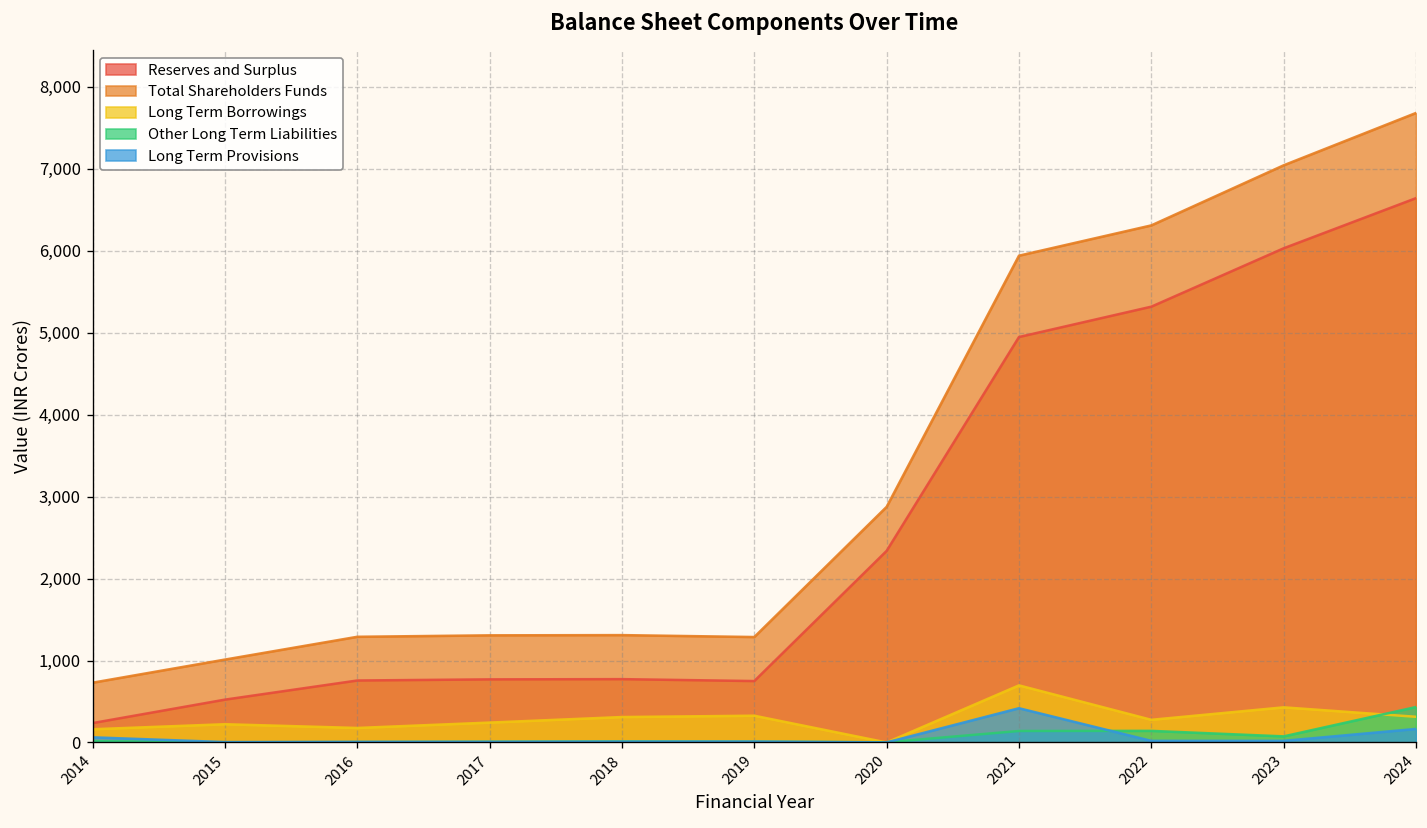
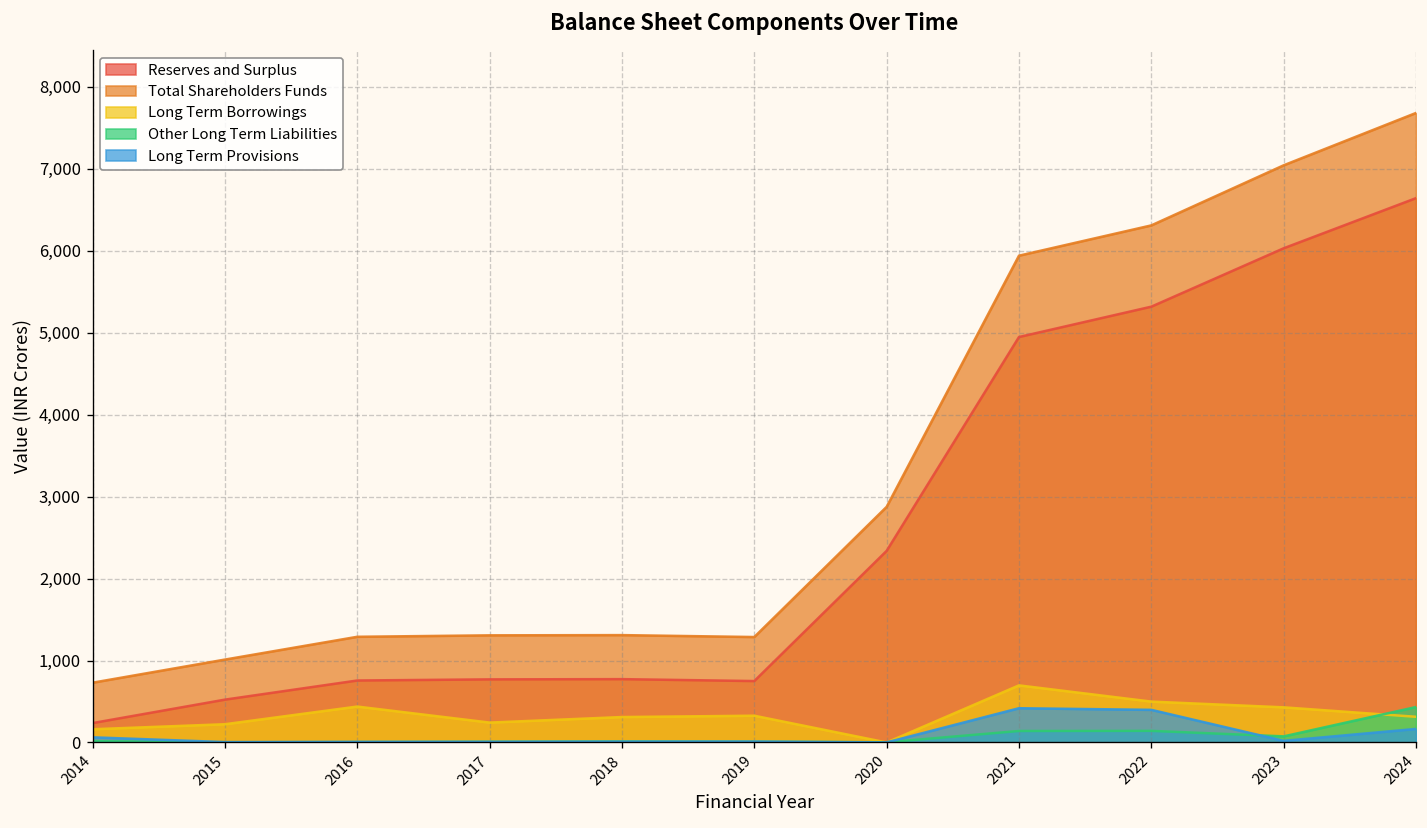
  {
    "Long Term Borrowings": {
      "2014": 200,
      "2015": 200,
-     "2016": 200,
+     "2016": 400,
      "2017": 200,
      "2018": 300,
      "2019": 300,
      "2021": 700,
-     "2022": 300,
+     "2022": 500,
      "2023": 400,
      "2024": 300
    },
    "Other Long Term Liabilities": {
      "2014": 0,
      "2021": 100,
      "2022": 100,
      "2023": 100,
      "2024": 400
    },
    "Long Term Provisions": {
      "2014": 100,
      "2021": 400,
-     "2022": 0,
+     "2022": 400,
      "2023": 0,
      "2024": 200
    }
  }
